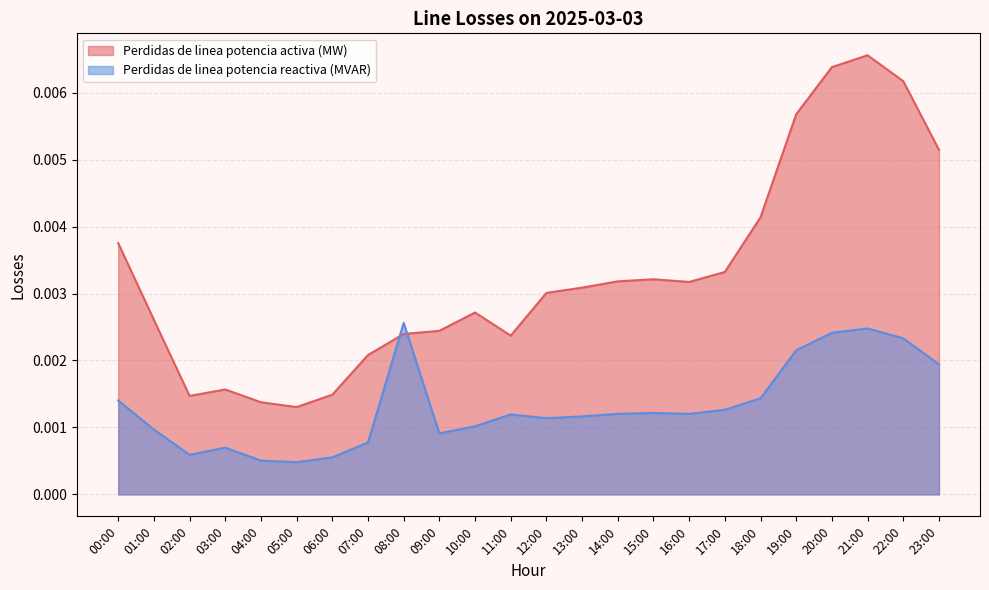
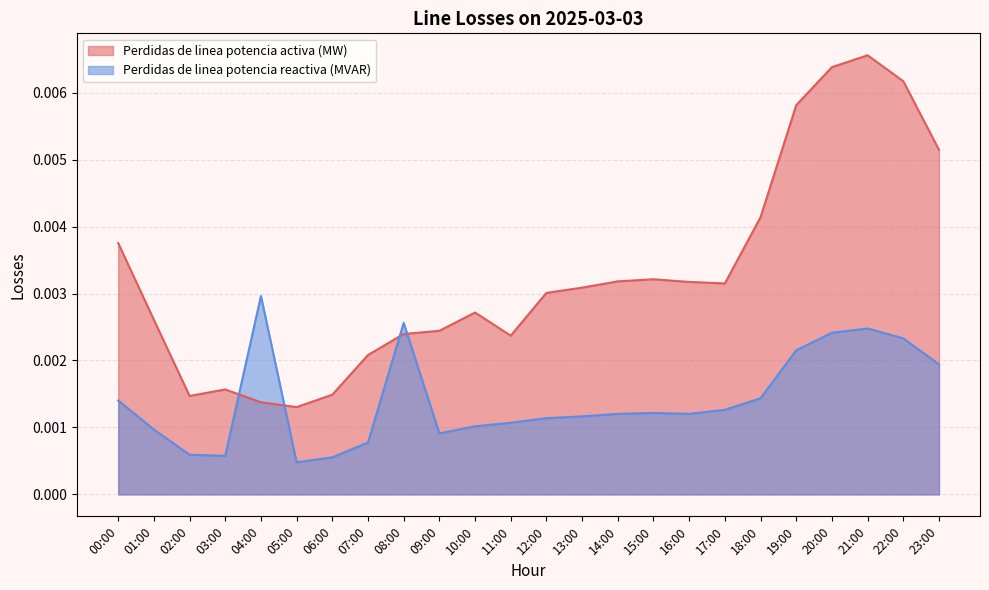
  {
    "Perdidas de linea potencia activa (MW)": {
      "00:00": 0.0038,
      "01:00": 0.0026,
      "02:00": 0.0015,
      "03:00": 0.0016,
      "04:00": 0.0014,
      "05:00": 0.0013,
      "06:00": 0.0015,
      "07:00": 0.0021,
      "08:00": 0.0024,
      "09:00": 0.0024,
      "10:00": 0.0027,
      "11:00": 0.0024,
      "12:00": 0.0030,
      "13:00": 0.0031,
      "14:00": 0.0032,
      "15:00": 0.0032,
      "16:00": 0.0032,
-     "17:00": 0.0033,
+     "17:00": 0.0032,
      "18:00": 0.0041,
-     "19:00": 0.0057,
+     "19:00": 0.0058,
      "20:00": 0.0064,
      "21:00": 0.0066,
      "22:00": 0.0062,
      "23:00": 0.0051
    },
    "Perdidas de linea potencia reactiva (MVAR)": {
      "00:00": 0.0014,
      "01:00": 0.0010,
      "02:00": 0.0006,
-     "03:00": 0.0007,
-     "04:00": 0.0005,
+     "03:00": 0.0006,
+     "04:00": 0.0030,
      "05:00": 0.0005,
      "06:00": 0.0006,
      "07:00": 0.0008,
      "08:00": 0.0026,
      "09:00": 0.0009,
      "10:00": 0.0010,
-     "11:00": 0.0012,
+     "11:00": 0.0011,
      "12:00": 0.0011,
      "13:00": 0.0012,
      "14:00": 0.0012,
      "15:00": 0.0012,
      "16:00": 0.0012,
      "17:00": 0.0013,
      "18:00": 0.0014,
      "19:00": 0.0022,
      "20:00": 0.0024,
      "21:00": 0.0025,
      "22:00": 0.0023,
      "23:00": 0.0019
    }
  }
